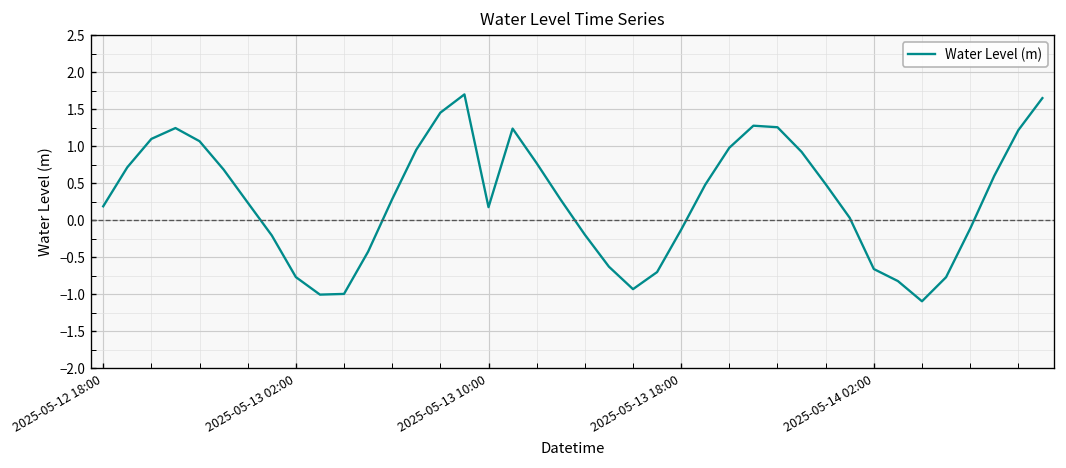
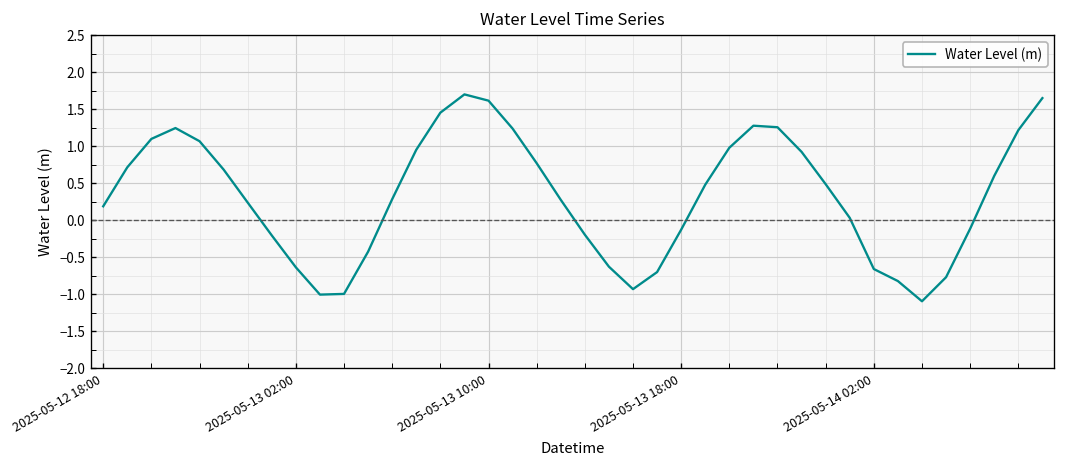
  {
    "2025-05-12 18:00": 0.2,
-   "2025-05-13 02:00": -0.8,
-   "2025-05-13 10:00": 0.2,
+   "2025-05-13 02:00": -0.6,
+   "2025-05-13 10:00": 1.6,
    "2025-05-13 18:00": -0.1,
    "2025-05-14 02:00": -0.7
  }
